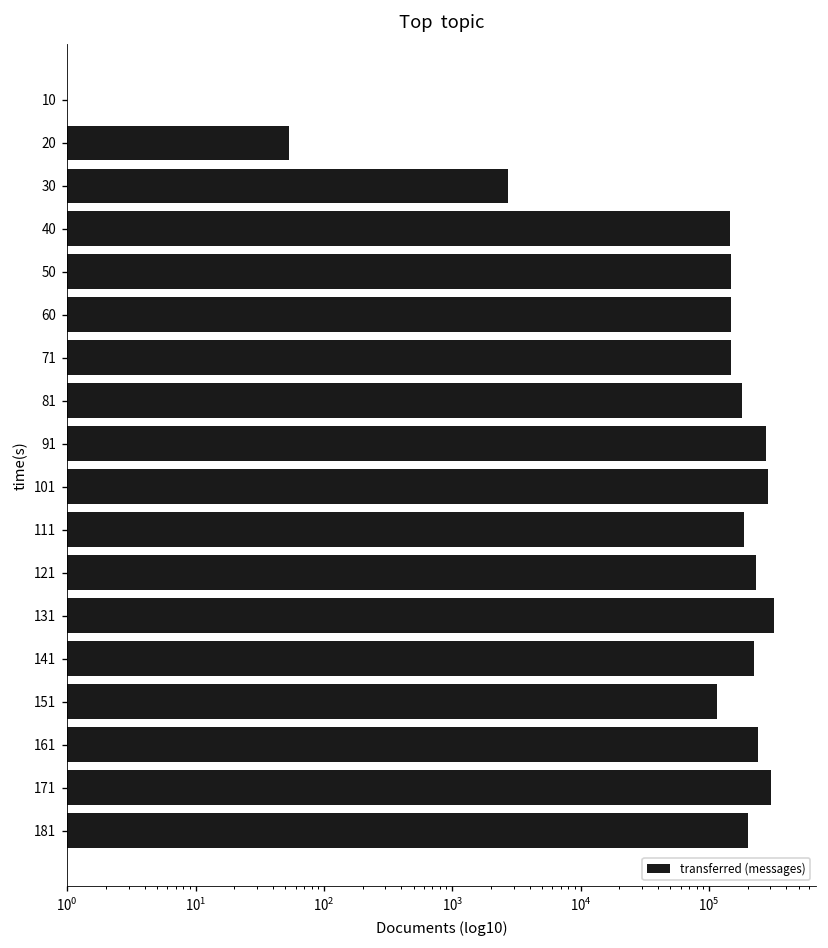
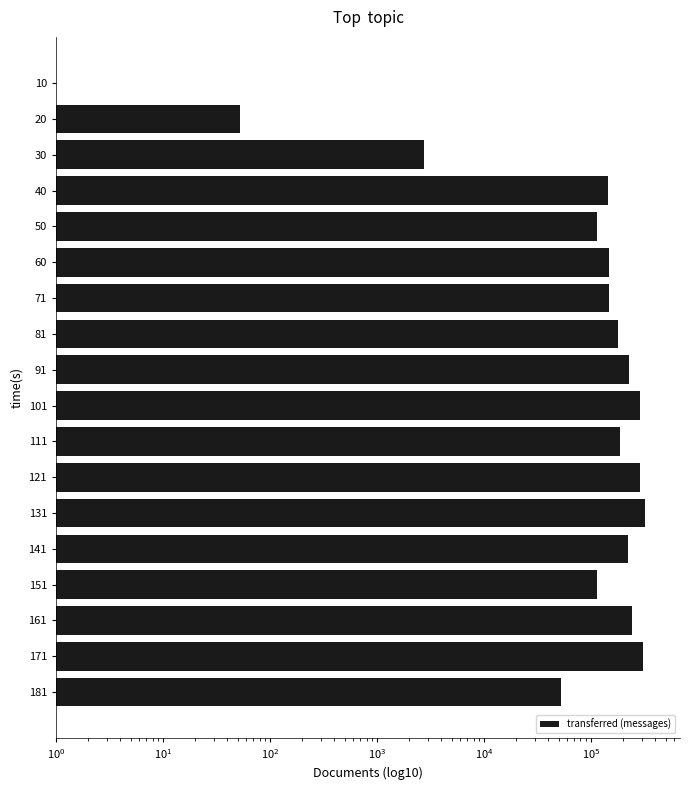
  {
    "20": 50,
    "30": 2700,
    "40": 150000,
-   "50": 150000,
+   "50": 110000,
    "60": 150000,
    "71": 150000,
    "81": 180000,
-   "91": 280000,
+   "91": 230000,
    "101": 290000,
    "111": 190000,
-   "121": 230000,
+   "121": 290000,
    "131": 320000,
    "141": 220000,
    "151": 110000,
    "161": 240000,
    "171": 310000,
-   "181": 200000
+   "181": 50000
  }
